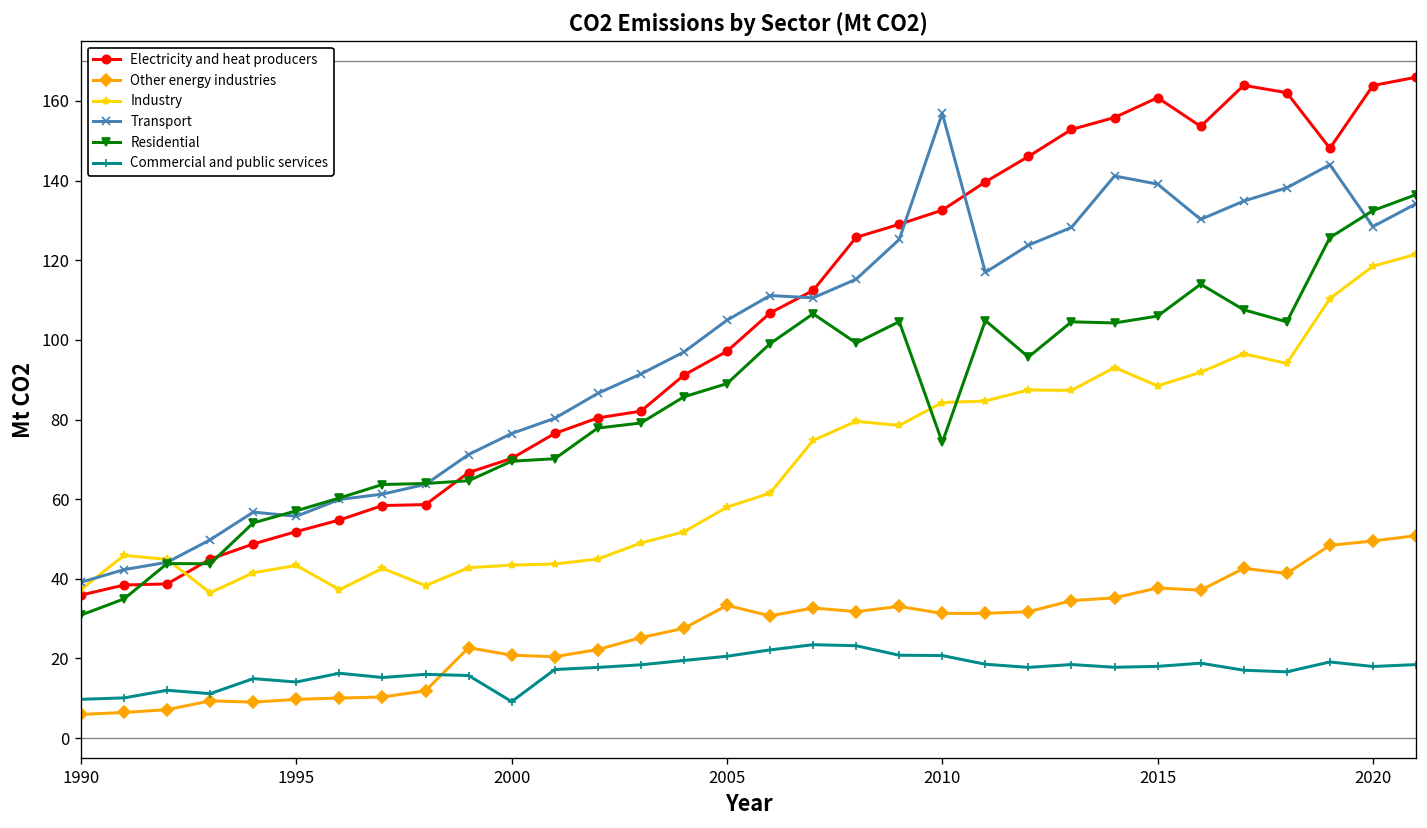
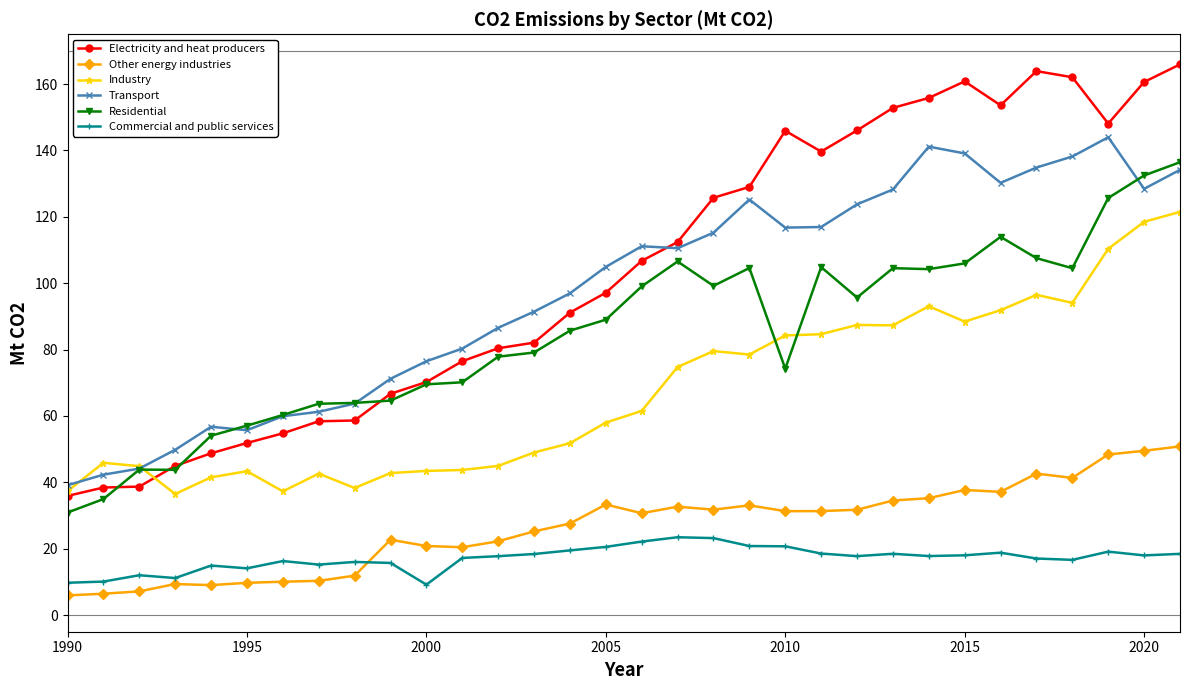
  {
    "Electricity and heat producers": {
      "1990": 36,
      "1995": 52,
      "2005": 97,
-     "2010": 133,
+     "2010": 146,
      "2015": 161,
-     "2020": 164
+     "2020": 161
    },
    "Transport": {
      "1990": 39,
      "1995": 56,
      "2000": 76,
      "2005": 105,
-     "2010": 157,
+     "2010": 117,
      "2015": 139,
      "2020": 128
    },
    "Residential": {
      "1990": 31,
      "1995": 57,
      "2005": 89,
      "2010": 74,
      "2015": 106,
      "2020": 132
    },
    "Commercial and public services": {
      "1990": 10,
      "1995": 14,
      "2000": 9,
      "2005": 21,
      "2010": 21,
      "2015": 18,
      "2020": 18
    }
  }
